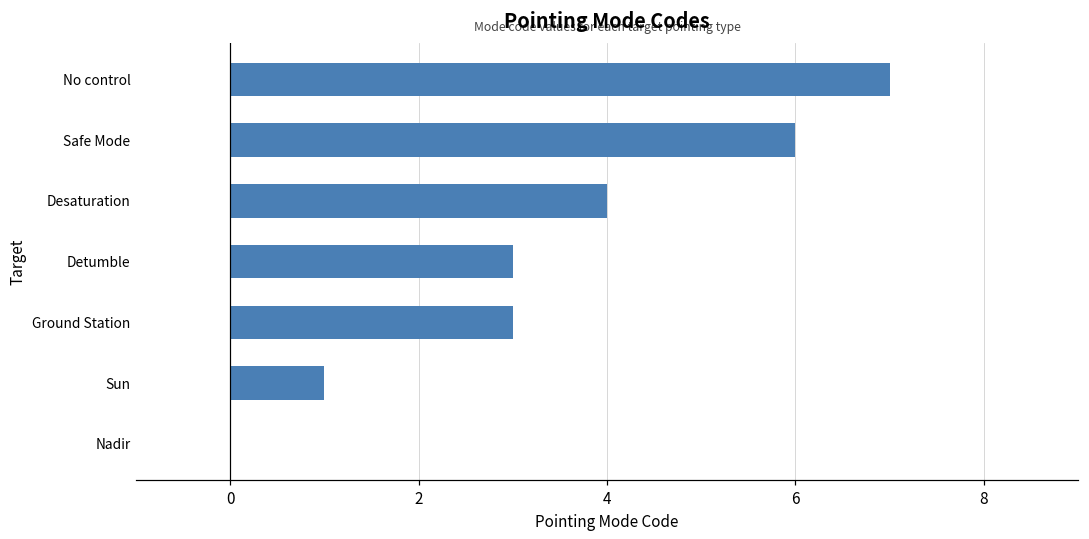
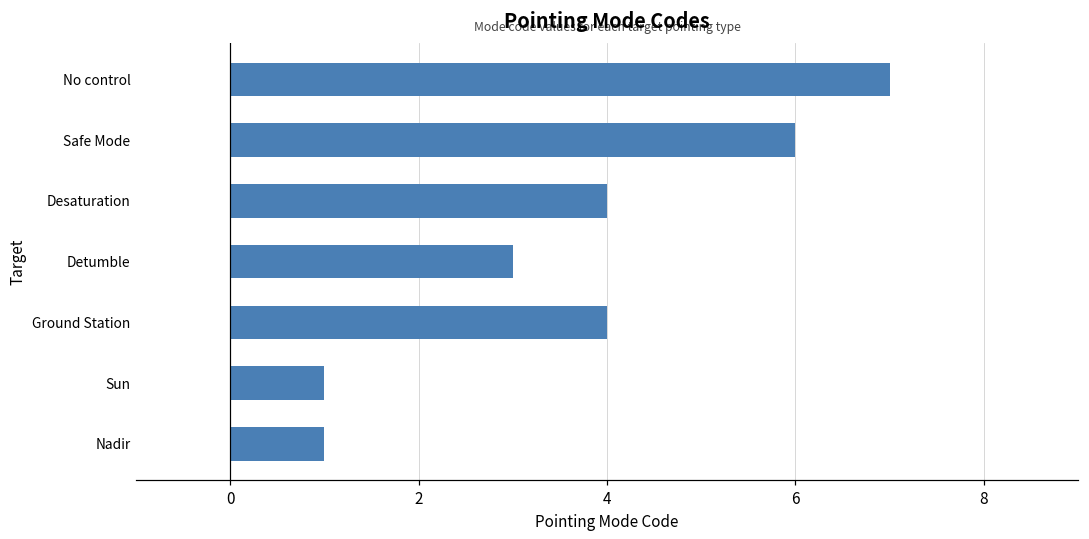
  {
    "No control": 7,
    "Safe Mode": 6,
    "Desaturation": 4,
    "Detumble": 3,
-   "Ground Station": 3,
+   "Ground Station": 4,
    "Sun": 1,
-   "Nadir": 0
+   "Nadir": 1
  }
